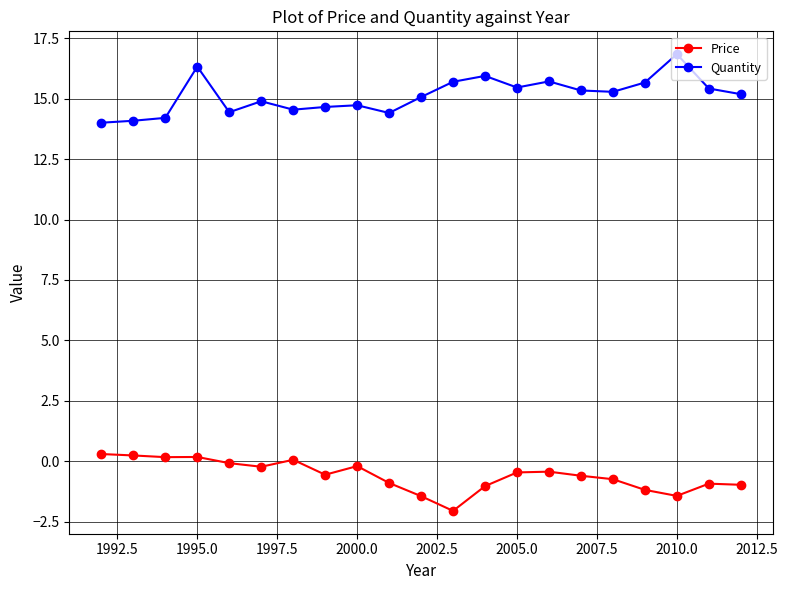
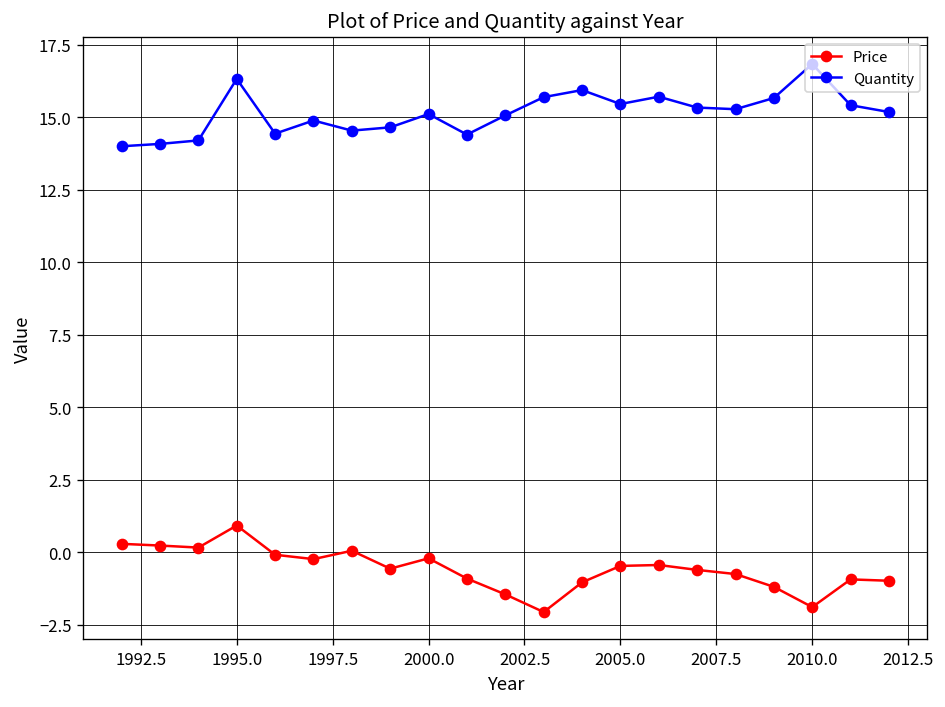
  {
    "Price": {
-     "1995.0": 0.2,
+     "1995.0": 0.9,
      "2000.0": -0.2,
      "2005.0": -0.5,
-     "2010.0": -1.4
+     "2010.0": -1.9
    },
    "Quantity": {
      "1995.0": 16.3,
-     "2000.0": 14.7,
+     "2000.0": 15.1,
      "2005.0": 15.5
    }
  }
